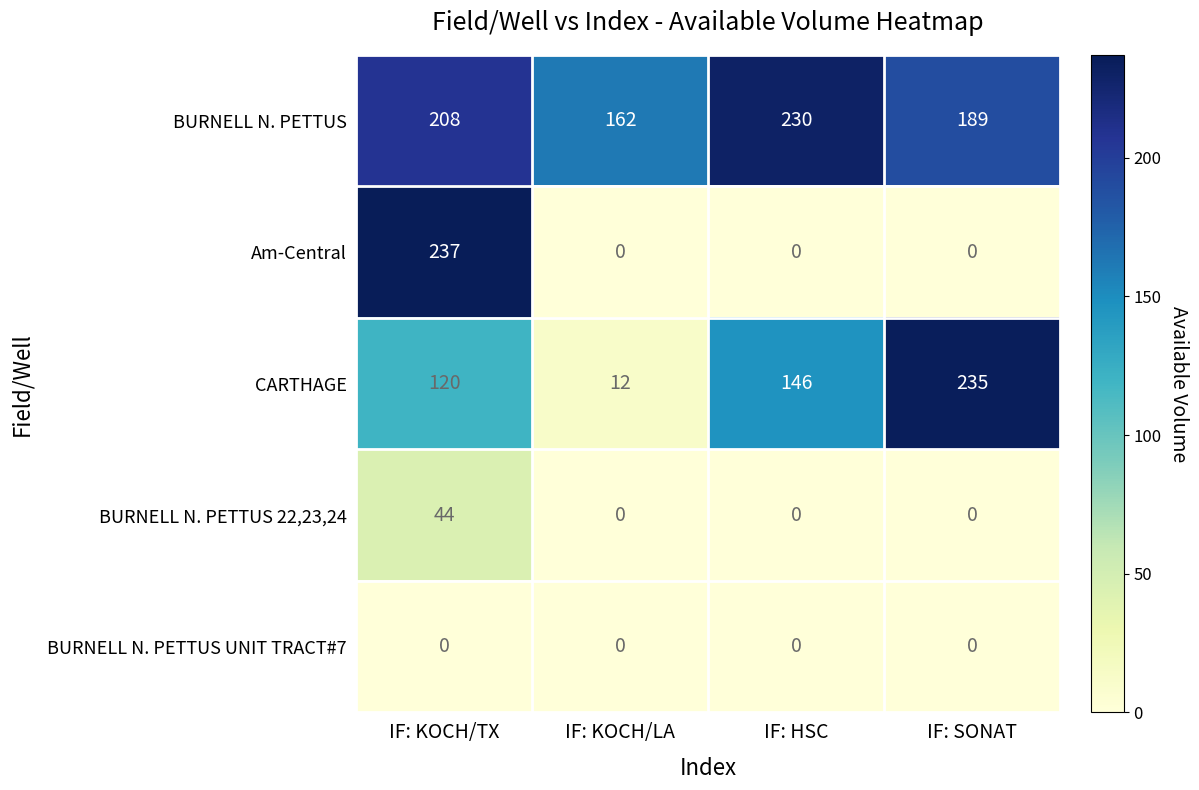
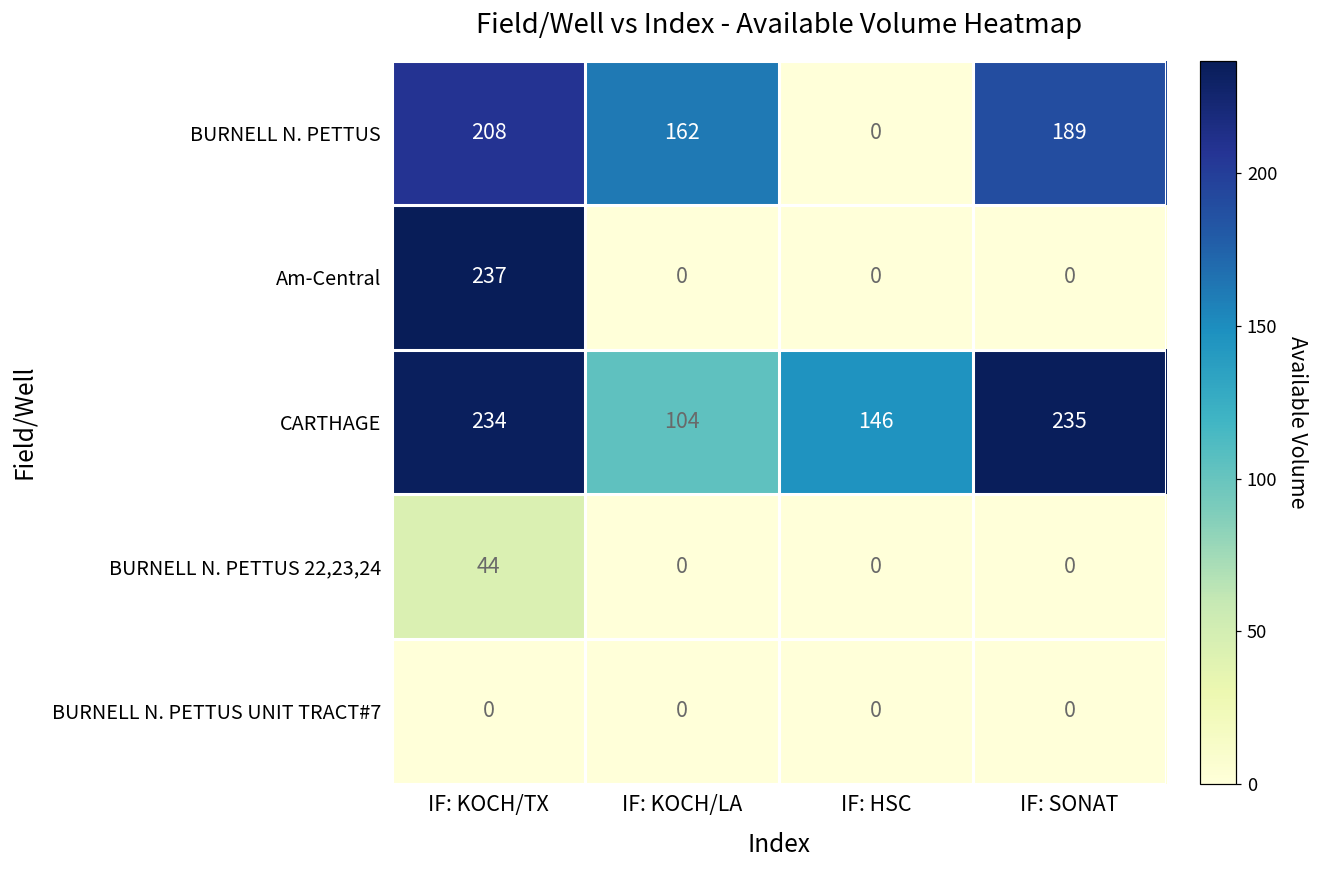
  {
    "BURNELL N. PETTUS": {
      "IF: KOCH/TX": 208,
      "IF: KOCH/LA": 162,
-     "IF: HSC": 230,
+     "IF: HSC": 0,
      "IF: SONAT": 189
    },
    "Am-Central": {
      "IF: KOCH/TX": 237,
      "IF: KOCH/LA": 0,
      "IF: HSC": 0,
      "IF: SONAT": 0
    },
    "CARTHAGE": {
-     "IF: KOCH/TX": 120,
-     "IF: KOCH/LA": 12,
+     "IF: KOCH/TX": 234,
+     "IF: KOCH/LA": 104,
      "IF: HSC": 146,
      "IF: SONAT": 235
    },
    "BURNELL N. PETTUS 22,23,24": {
      "IF: KOCH/TX": 44,
      "IF: KOCH/LA": 0,
      "IF: HSC": 0,
      "IF: SONAT": 0
    },
    "BURNELL N. PETTUS UNIT TRACT#7": {
      "IF: KOCH/TX": 0,
      "IF: KOCH/LA": 0,
      "IF: HSC": 0,
      "IF: SONAT": 0
    }
  }
